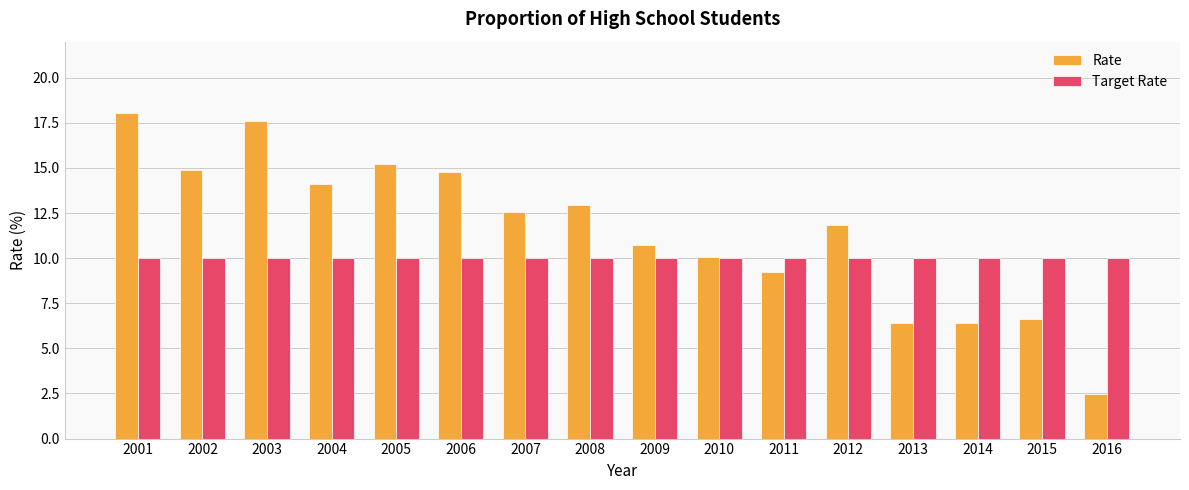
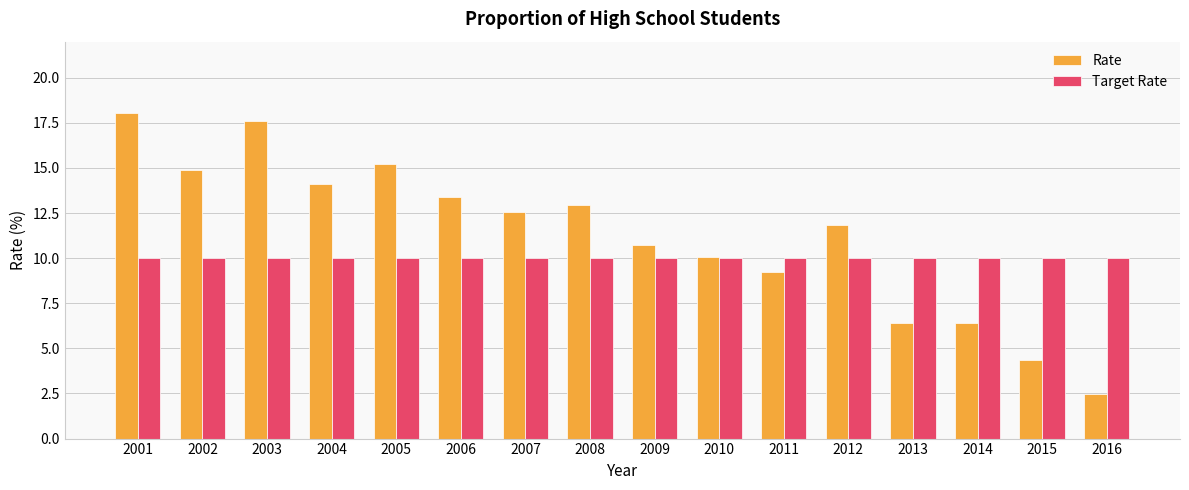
  {
    "Rate": {
      "2001": 18.0,
      "2002": 14.9,
      "2003": 17.6,
      "2004": 14.1,
      "2005": 15.2,
-     "2006": 14.8,
+     "2006": 13.4,
      "2007": 12.6,
      "2008": 12.9,
      "2009": 10.7,
      "2010": 10.1,
      "2011": 9.3,
      "2012": 11.8,
      "2013": 6.4,
      "2014": 6.4,
-     "2015": 6.6,
+     "2015": 4.4,
      "2016": 2.5
    },
    "Target Rate": {
      "2001": 10.0,
      "2002": 10.0,
      "2003": 10.0,
      "2004": 10.0,
      "2005": 10.0,
      "2006": 10.0,
      "2007": 10.0,
      "2008": 10.0,
      "2009": 10.0,
      "2010": 10.0,
      "2011": 10.0,
      "2012": 10.0,
      "2013": 10.0,
      "2014": 10.0,
      "2015": 10.0,
      "2016": 10.0
    }
  }
